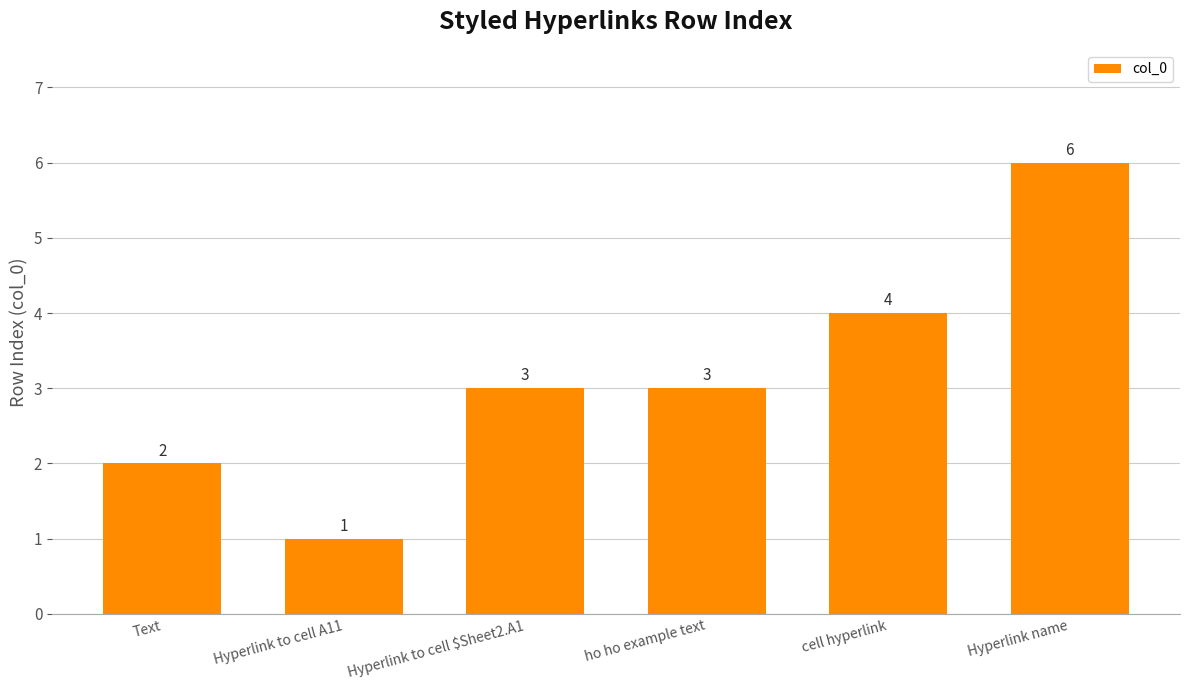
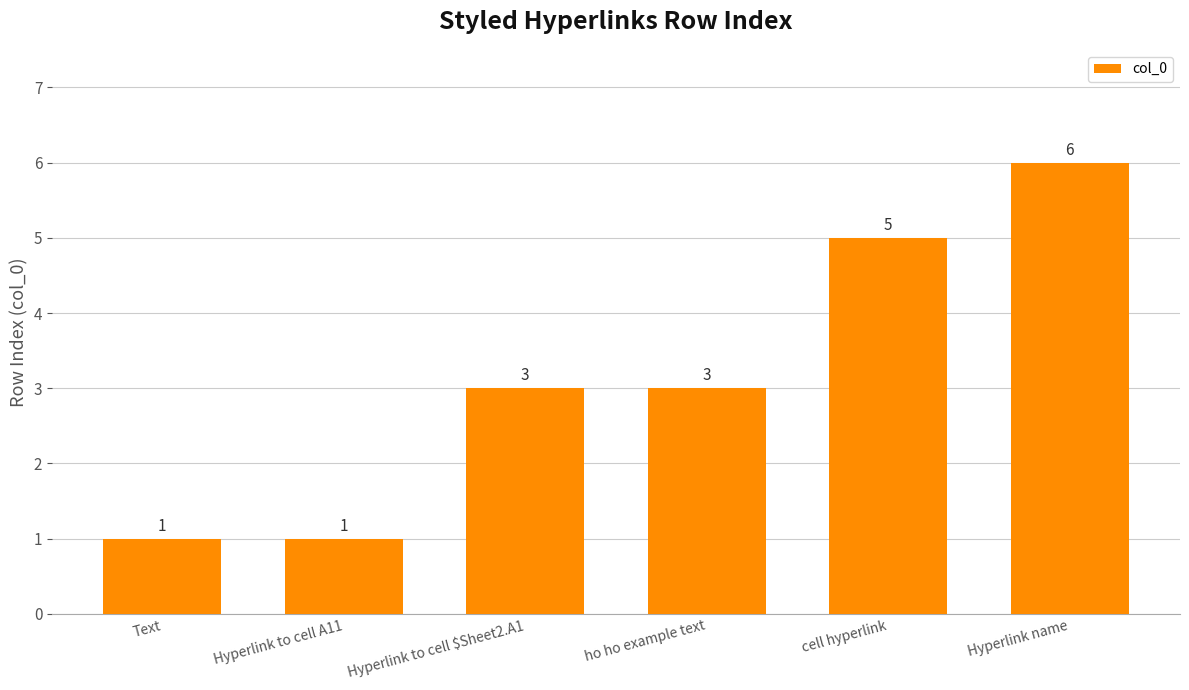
  {
-   "Text": 2,
+   "Text": 1,
    "Hyperlink to cell A11": 1,
    "Hyperlink to cell $Sheet2.A1": 3,
    "ho ho example text": 3,
-   "cell hyperlink": 4,
+   "cell hyperlink": 5,
    "Hyperlink name": 6
  }
